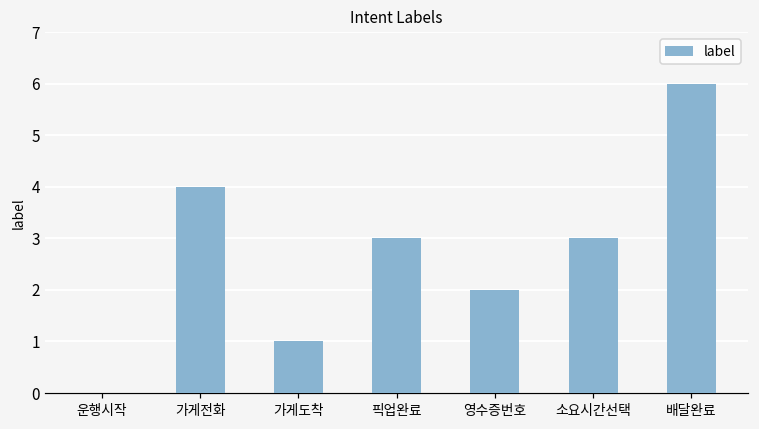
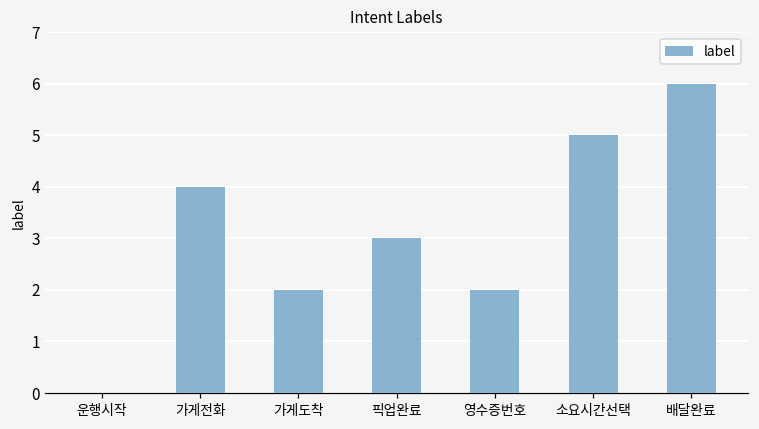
  {
    "운행시작": 0,
    "가게전화": 4,
-   "가게도착": 1,
+   "가게도착": 2,
    "픽업완료": 3,
    "영수증번호": 2,
-   "소요시간선택": 3,
+   "소요시간선택": 5,
    "배달완료": 6
  }
